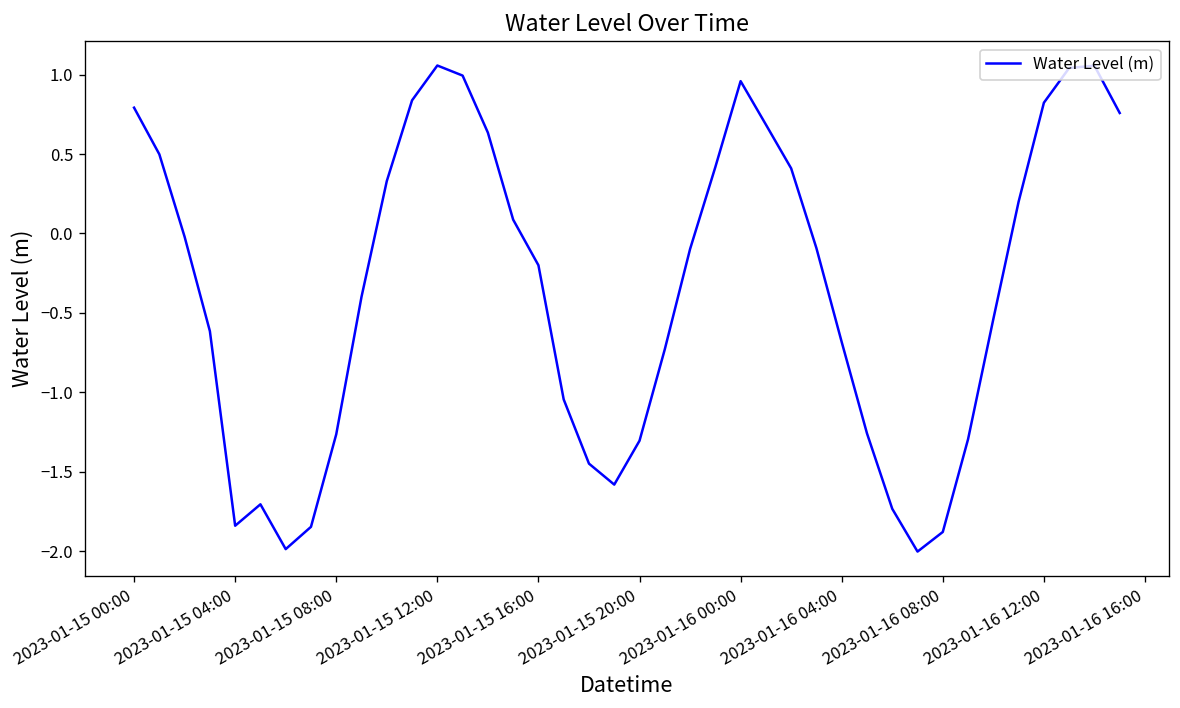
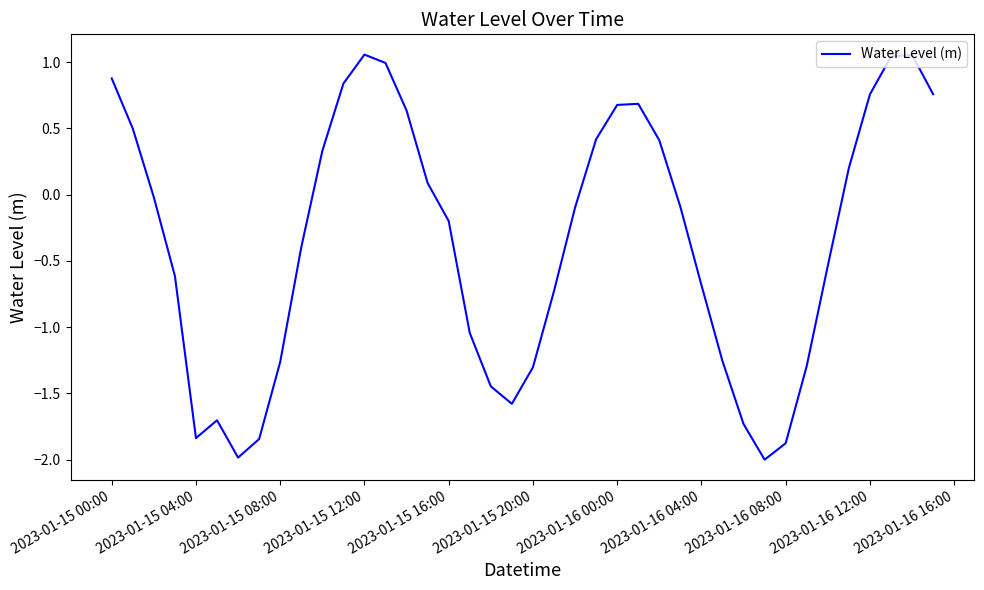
  {
-   "2023-01-15 00:00": 0.79,
+   "2023-01-15 00:00": 0.88,
    "2023-01-15 04:00": -1.84,
    "2023-01-15 08:00": -1.26,
    "2023-01-15 12:00": 1.06,
    "2023-01-15 16:00": -0.20,
    "2023-01-15 20:00": -1.30,
-   "2023-01-16 00:00": 0.96,
+   "2023-01-16 00:00": 0.68,
    "2023-01-16 04:00": -0.68,
    "2023-01-16 08:00": -1.88,
-   "2023-01-16 12:00": 0.82
+   "2023-01-16 12:00": 0.76
  }
